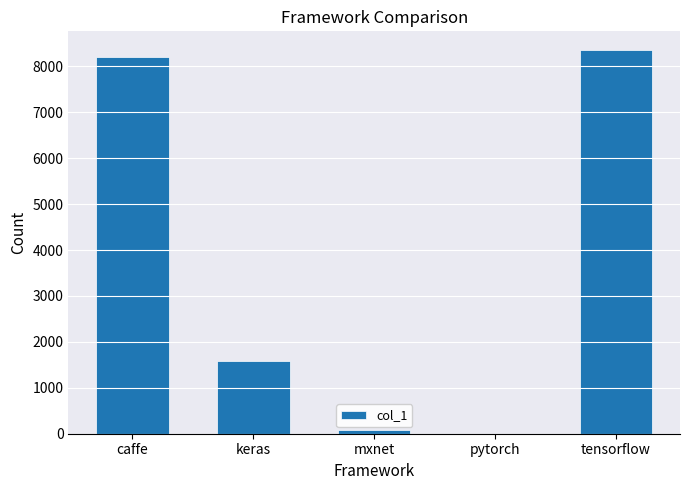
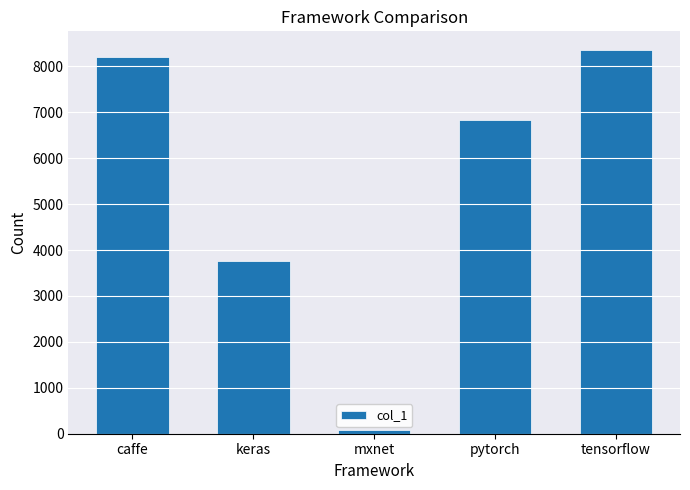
  {
    "caffe": 8200,
-   "keras": 1600,
+   "keras": 3800,
    "mxnet": 100,
-   "pytorch": 0,
+   "pytorch": 6800,
    "tensorflow": 8300
  }
